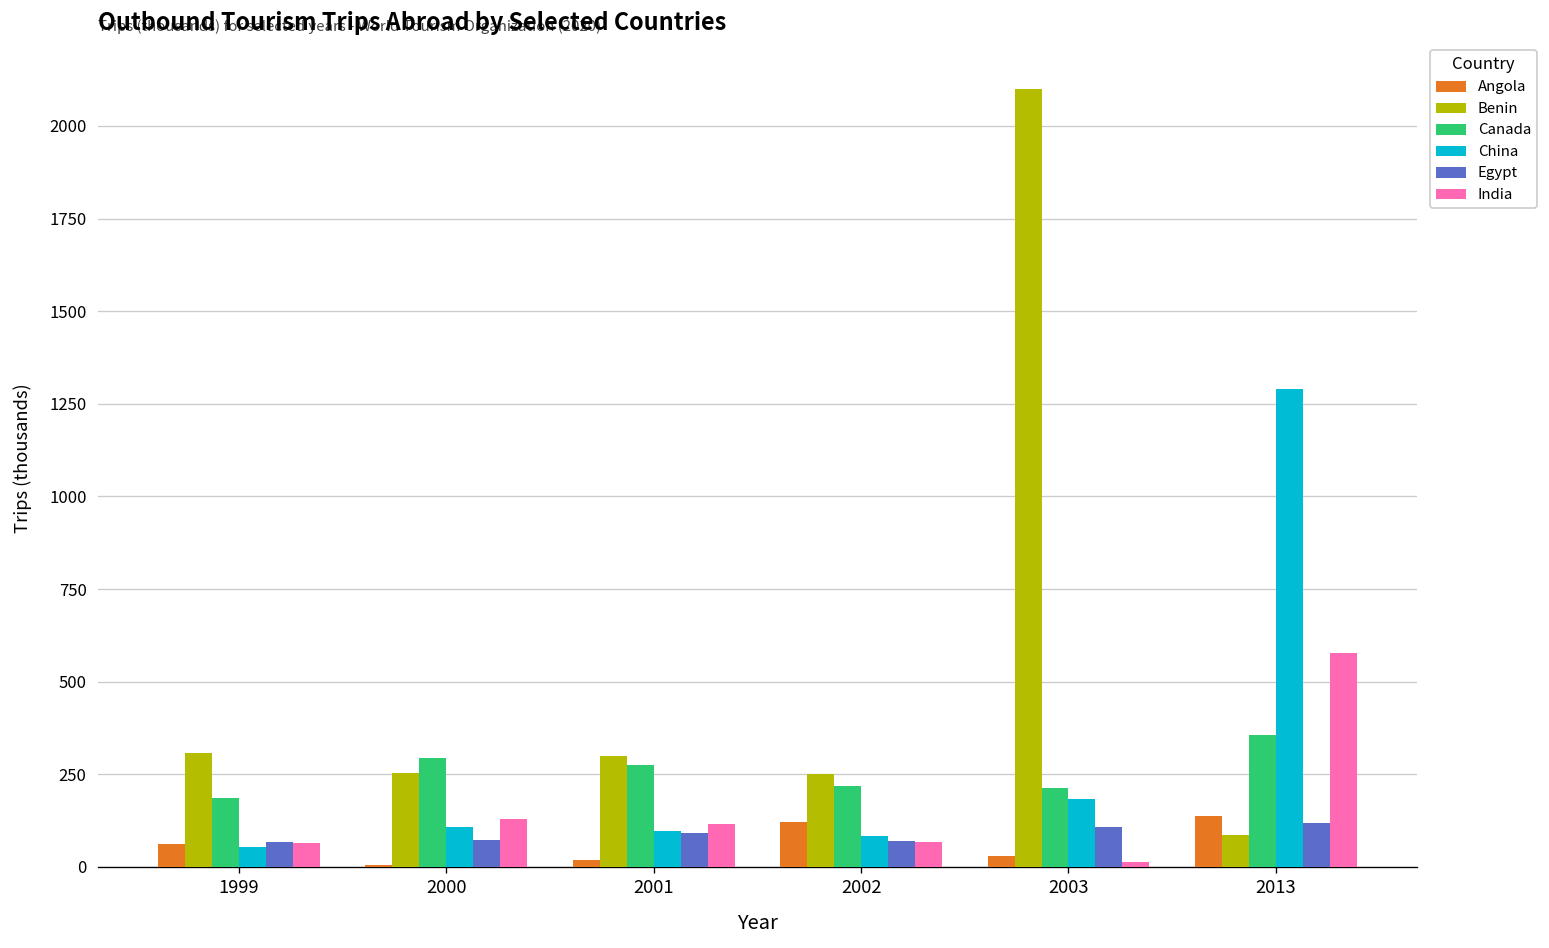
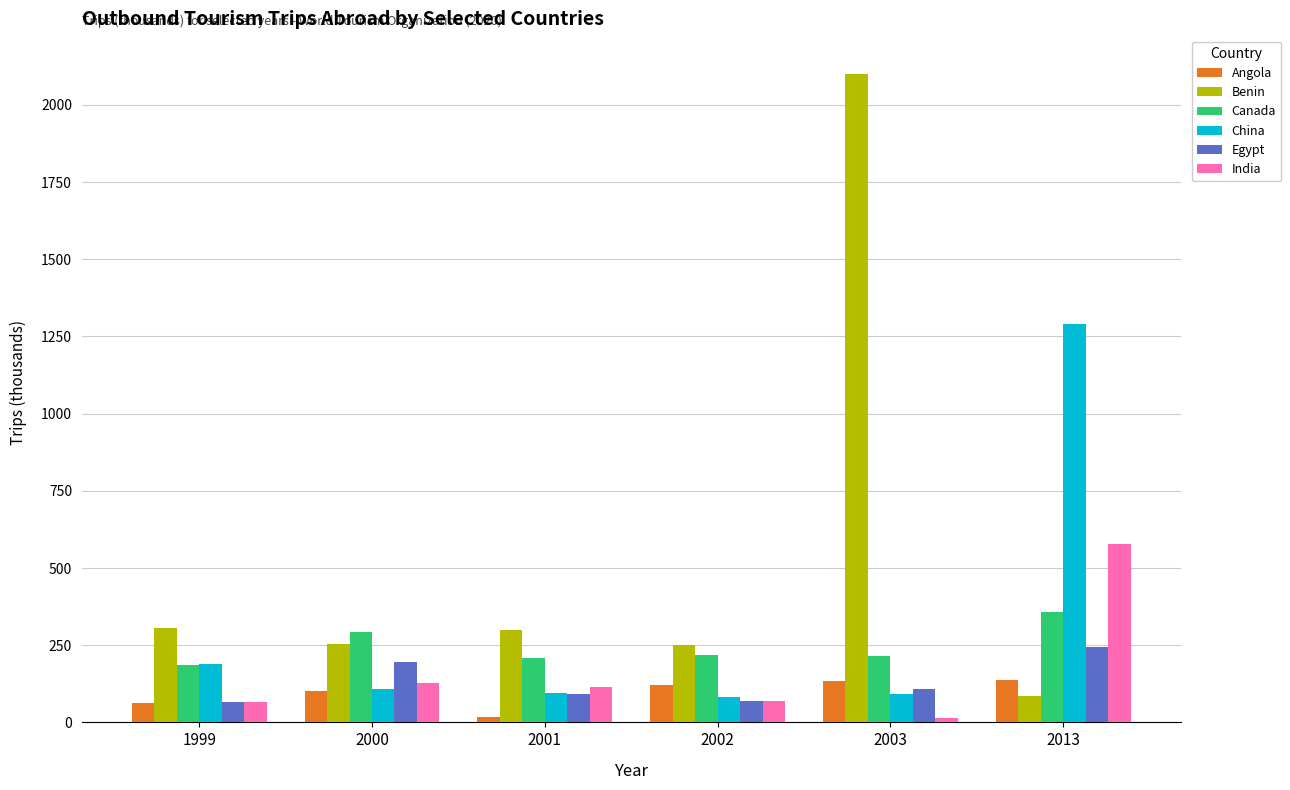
  {
    "Angola": {
      "1999": 60,
-     "2000": 10,
+     "2000": 100,
      "2001": 20,
      "2002": 120,
-     "2003": 30,
+     "2003": 130,
      "2013": 140
    },
    "Benin": {
      "1999": 310,
      "2000": 250,
      "2001": 300,
      "2002": 250,
      "2003": 2100,
      "2013": 90
    },
    "Canada": {
      "1999": 190,
      "2000": 290,
-     "2001": 280,
+     "2001": 210,
      "2002": 220,
      "2003": 210,
      "2013": 360
    },
    "China": {
-     "1999": 50,
+     "1999": 190,
      "2000": 110,
      "2001": 100,
      "2002": 80,
-     "2003": 180,
+     "2003": 90,
      "2013": 1290
    },
    "Egypt": {
      "1999": 70,
-     "2000": 70,
+     "2000": 190,
      "2001": 90,
      "2002": 70,
      "2003": 110,
-     "2013": 120
+     "2013": 240
    },
    "India": {
      "1999": 70,
      "2000": 130,
      "2001": 120,
      "2002": 70,
      "2003": 10,
      "2013": 580
    }
  }
